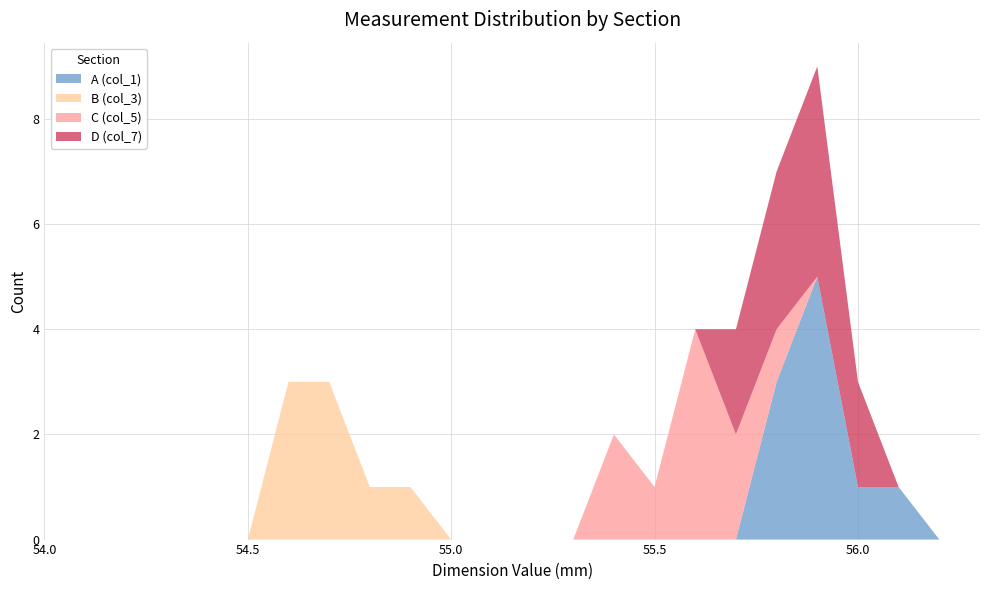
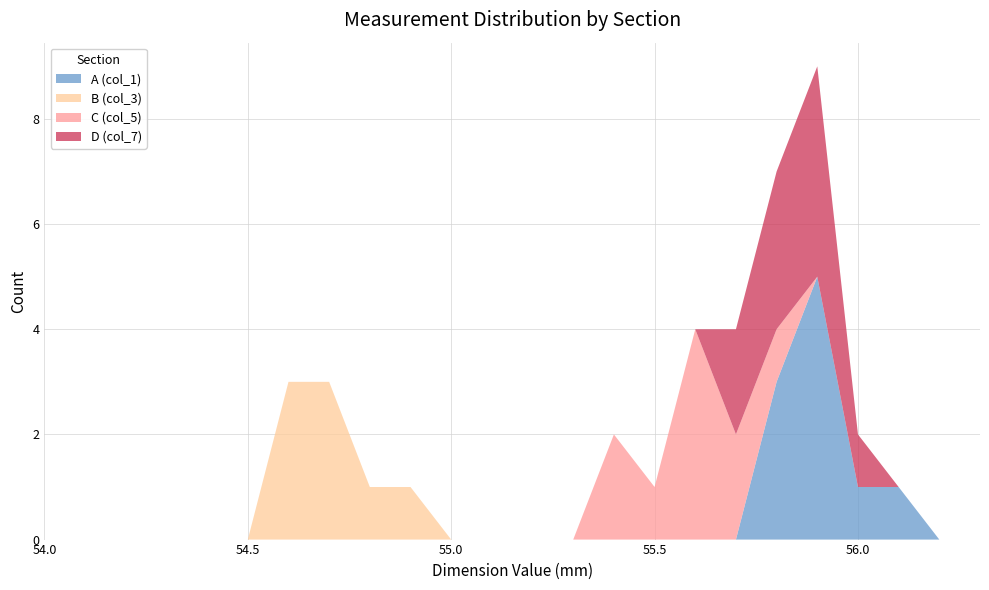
  {
    "D (col_7)": {
-     "56.0": 2
+     "56.0": 1
    }
  }
